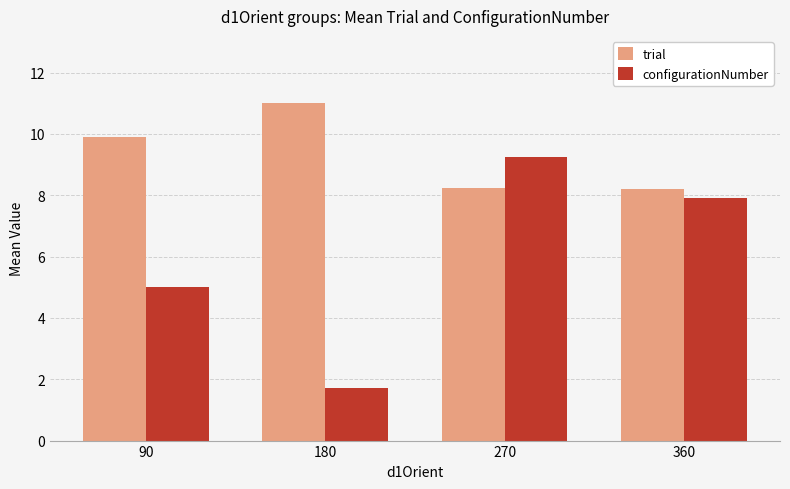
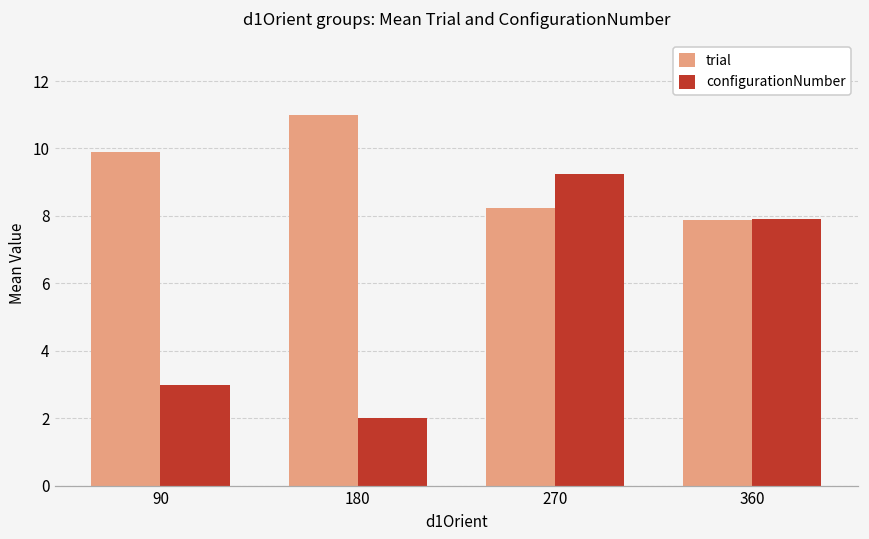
  {
    "trial": {
      "90": 9.9,
      "180": 11.0,
      "270": 8.3,
-     "360": 8.2
+     "360": 7.9
    },
    "configurationNumber": {
-     "90": 5,
-     "180": 1.7,
+     "90": 3,
+     "180": 2.0,
      "270": 9.3,
      "360": 7.9
    }
  }
